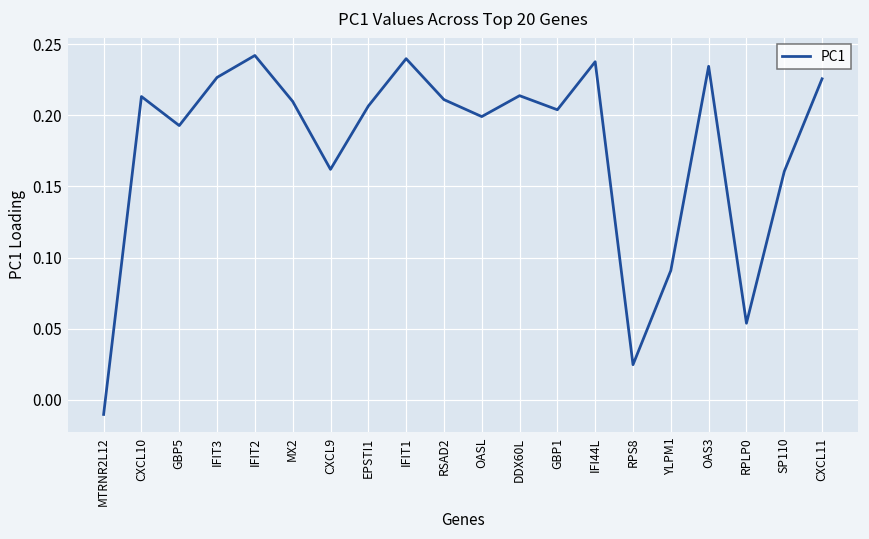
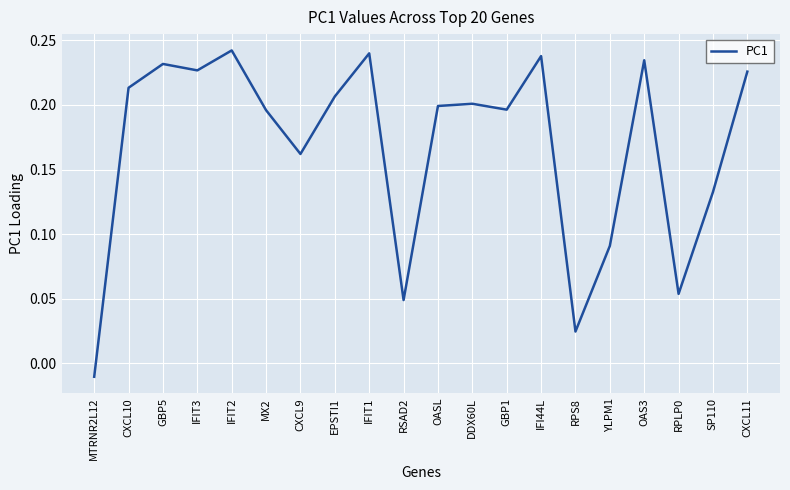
  {
    "MTRNR2L12": -0.010,
    "CXCL10": 0.213,
-   "GBP5": 0.193,
+   "GBP5": 0.232,
    "IFIT3": 0.227,
    "IFIT2": 0.242,
-   "MX2": 0.210,
+   "MX2": 0.196,
    "CXCL9": 0.162,
    "EPSTI1": 0.207,
    "IFIT1": 0.240,
-   "RSAD2": 0.211,
+   "RSAD2": 0.049,
    "OASL": 0.199,
-   "DDX60L": 0.214,
-   "GBP1": 0.204,
+   "DDX60L": 0.201,
+   "GBP1": 0.196,
    "IFI44L": 0.238,
    "RPS8": 0.025,
    "YLPM1": 0.091,
    "OAS3": 0.235,
    "RPLP0": 0.054,
-   "SP110": 0.161,
+   "SP110": 0.133,
    "CXCL11": 0.226
  }
